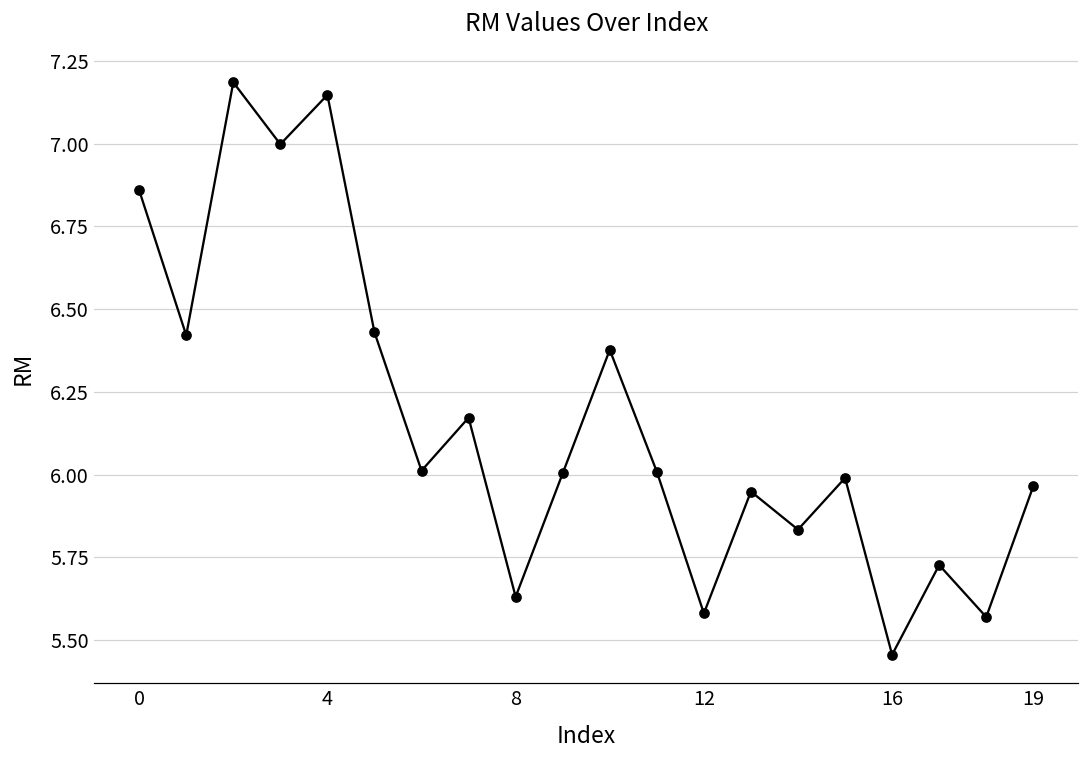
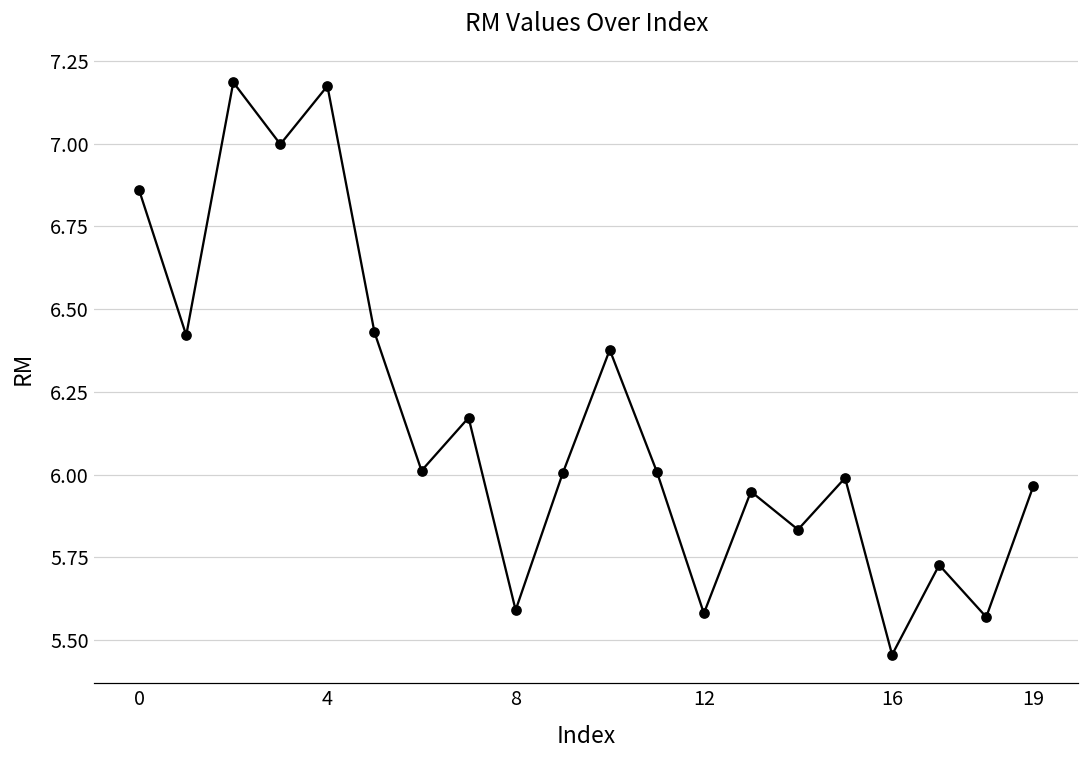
  {
    "0": 6.86,
-   "4": 7.15,
-   "8": 5.63,
+   "4": 7.17,
+   "8": 5.59,
    "12": 5.58,
    "16": 5.46,
    "19": 5.97
  }
